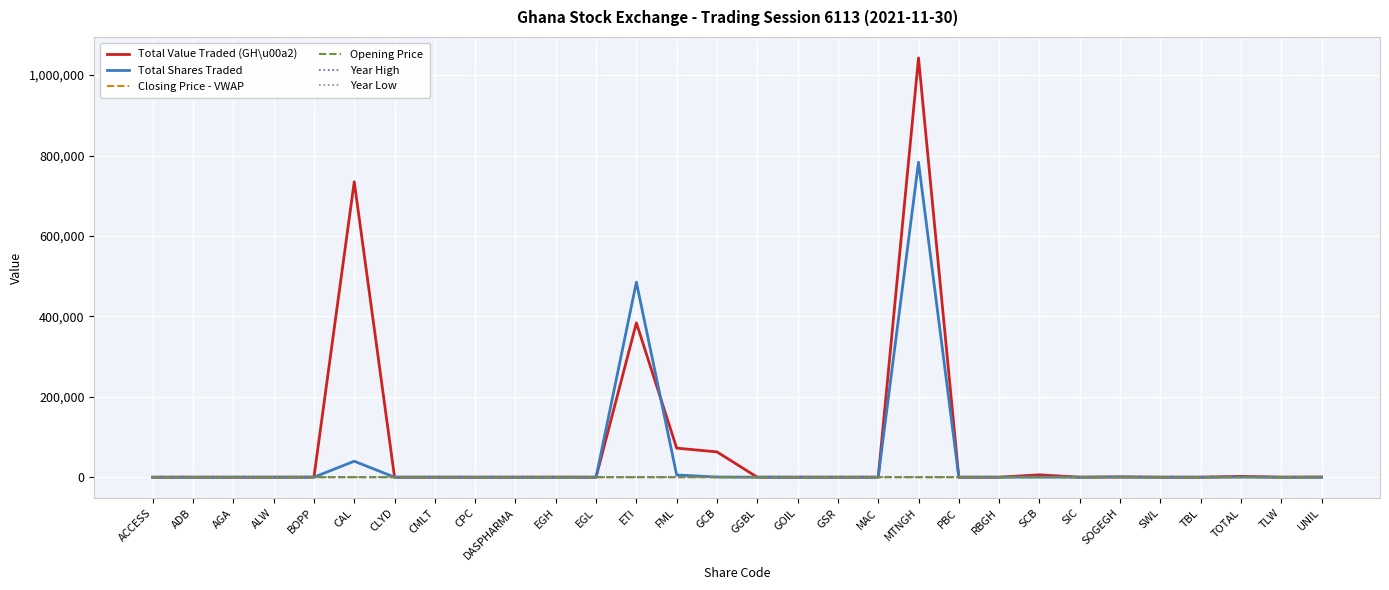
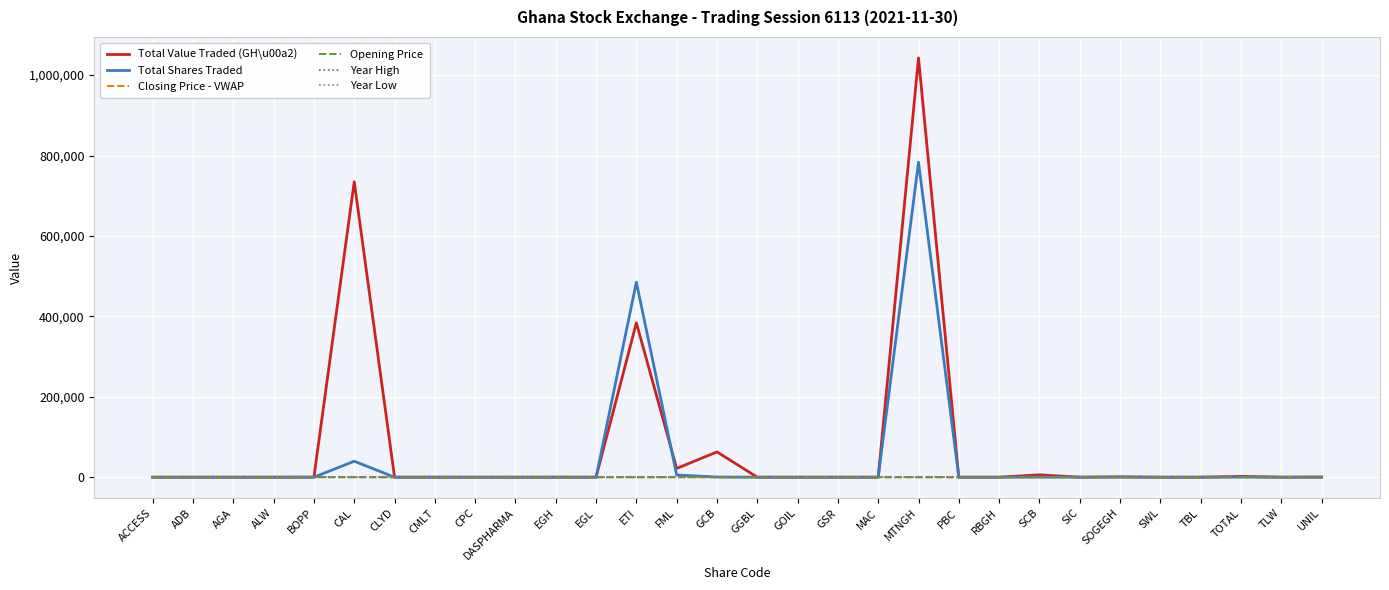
  {
    "Total Value Traded (GH\\u00a2)": {
      "CAL": "730,000",
      "ETI": "380,000",
-     "FML": "70,000",
+     "FML": "20,000",
      "GCB": "60,000",
      "MTNGH": "1,040,000"
    },
    "Total Shares Traded": {
      "CAL": "40,000",
      "ETI": "490,000",
      "MTNGH": "780,000"
    },
    "Year Low": {
      "CAL": "0",
      "ETI": "0",
      "MTNGH": "0"
    }
  }
